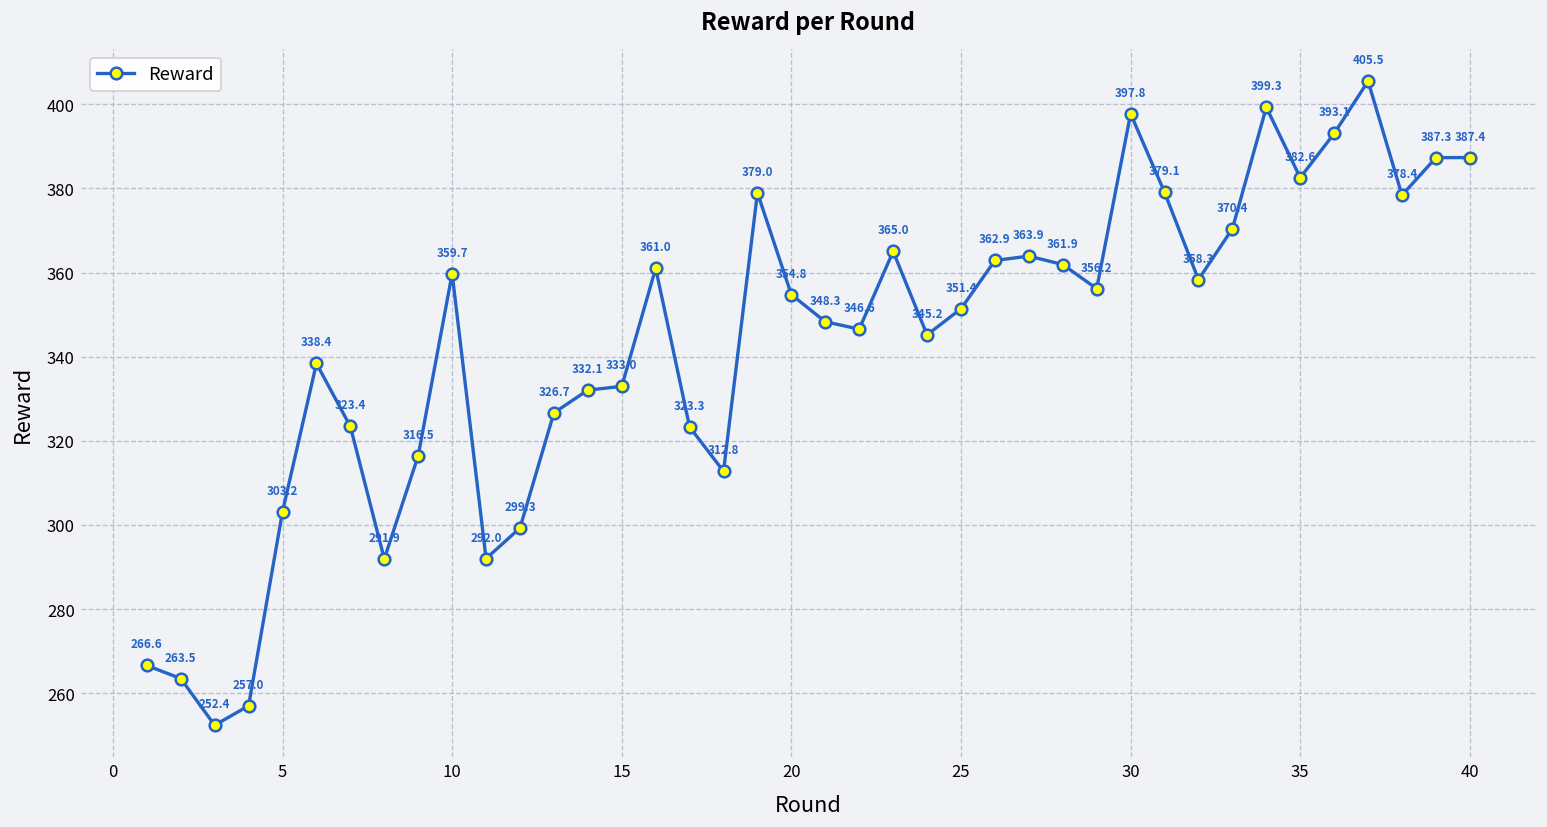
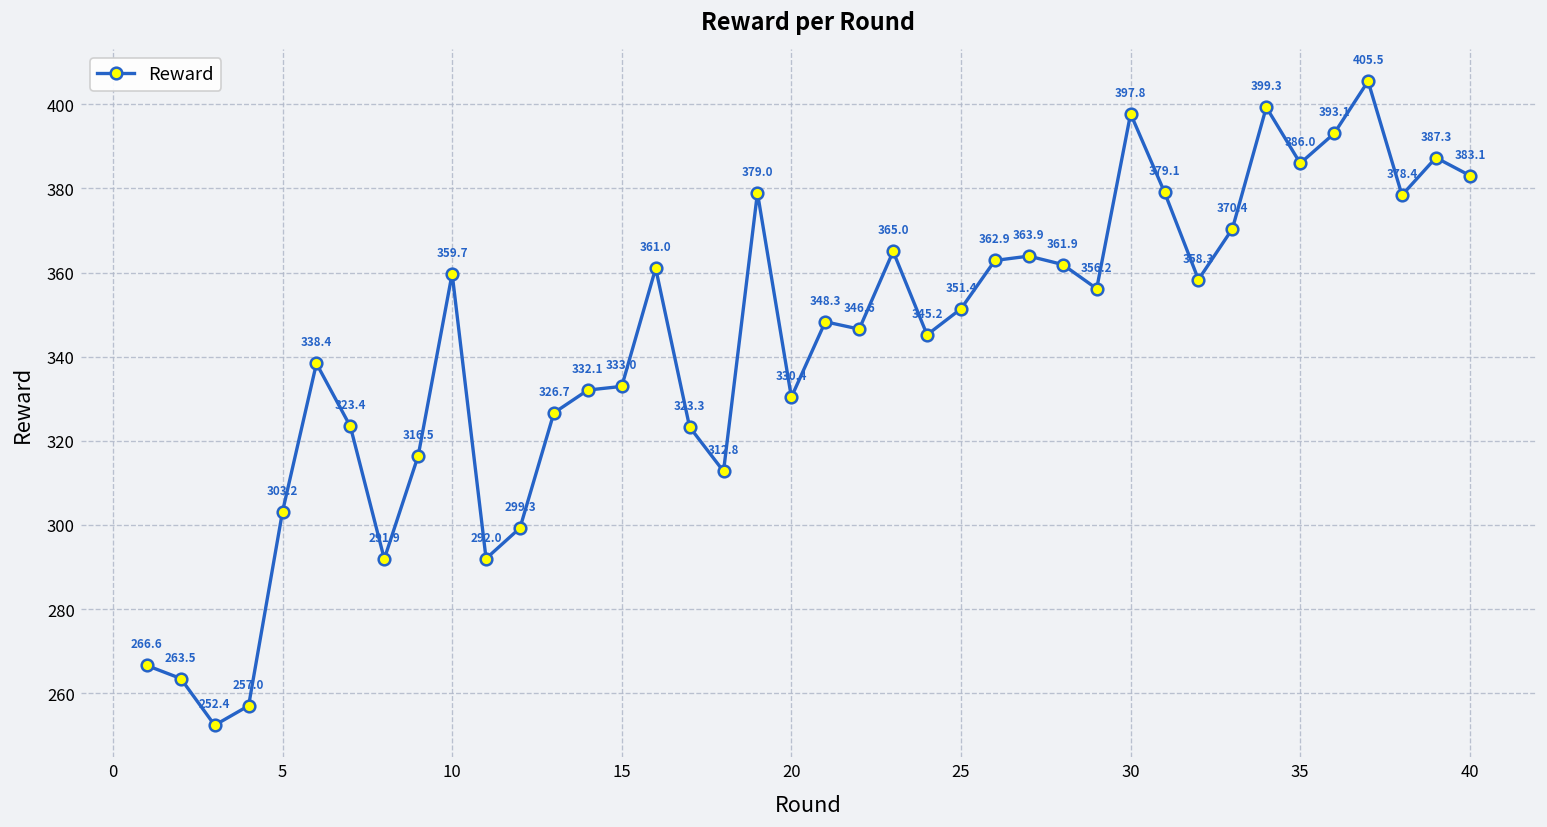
  {
    "5": 303.2,
    "10": 359.7,
    "15": 333.0,
-   "20": 354.8,
+   "20": 330.4,
    "25": 351.4,
    "30": 397.8,
-   "35": 382.6,
-   "40": 387.4
+   "35": 386.0,
+   "40": 383.1
  }
